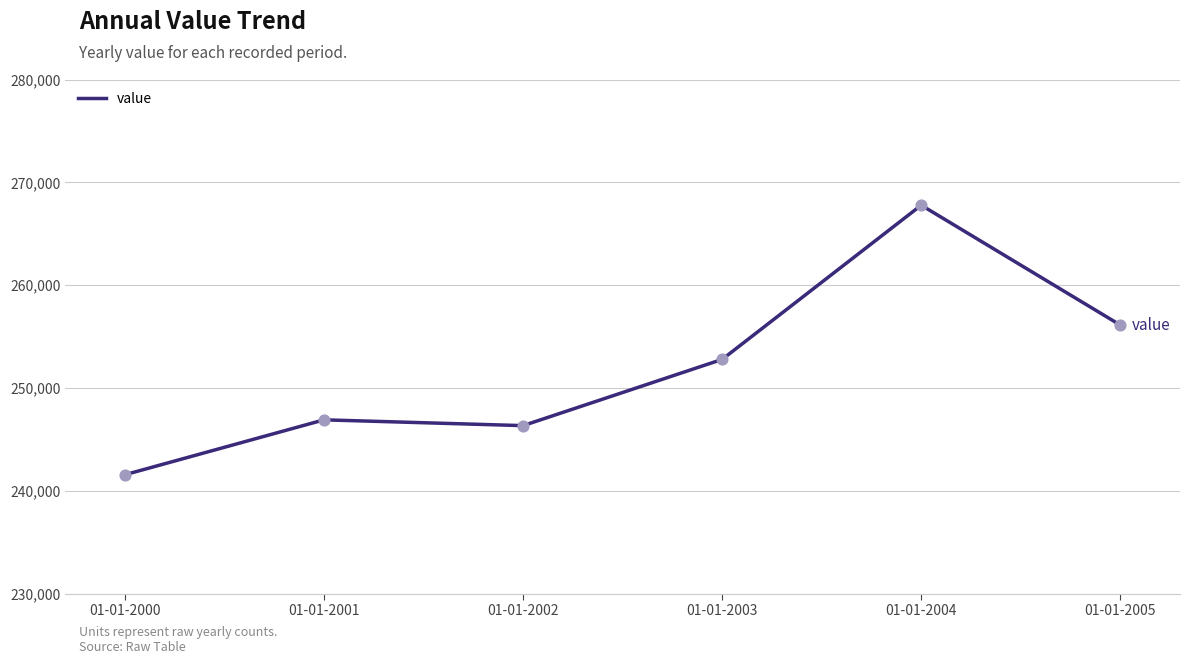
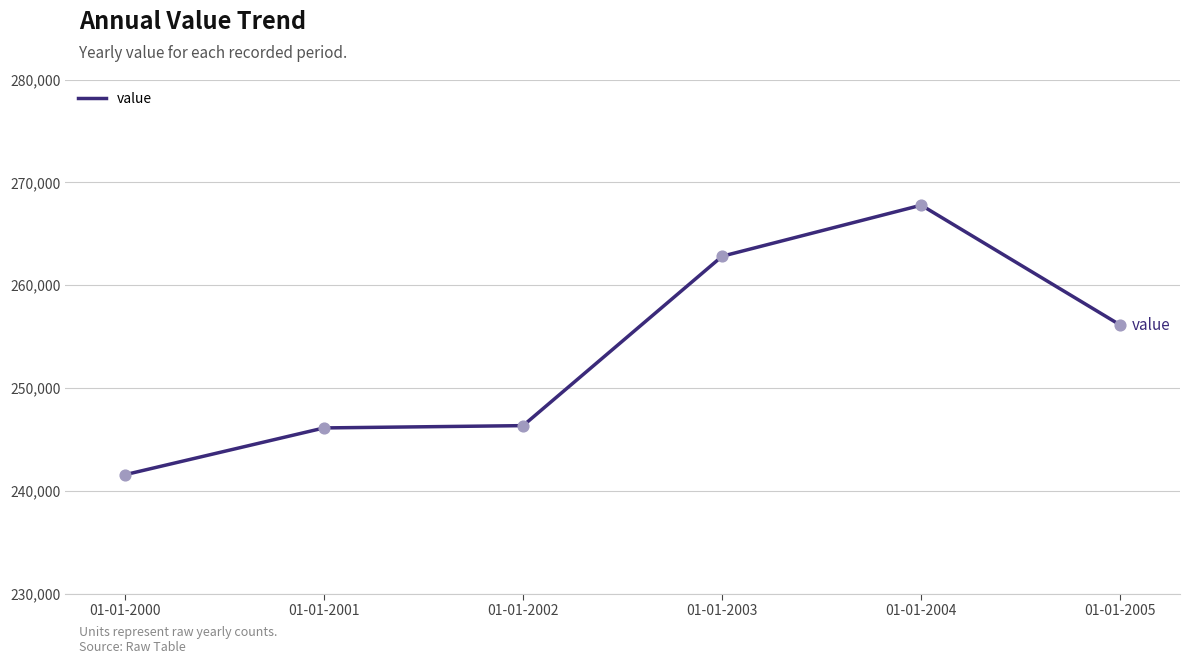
  {
    "01-01-2000": "241,600",
-   "01-01-2001": "246,900",
+   "01-01-2001": "246,100",
    "01-01-2002": "246,300",
-   "01-01-2003": "252,800",
+   "01-01-2003": "262,800",
    "01-01-2004": "267,800",
    "01-01-2005": "256,100"
  }
